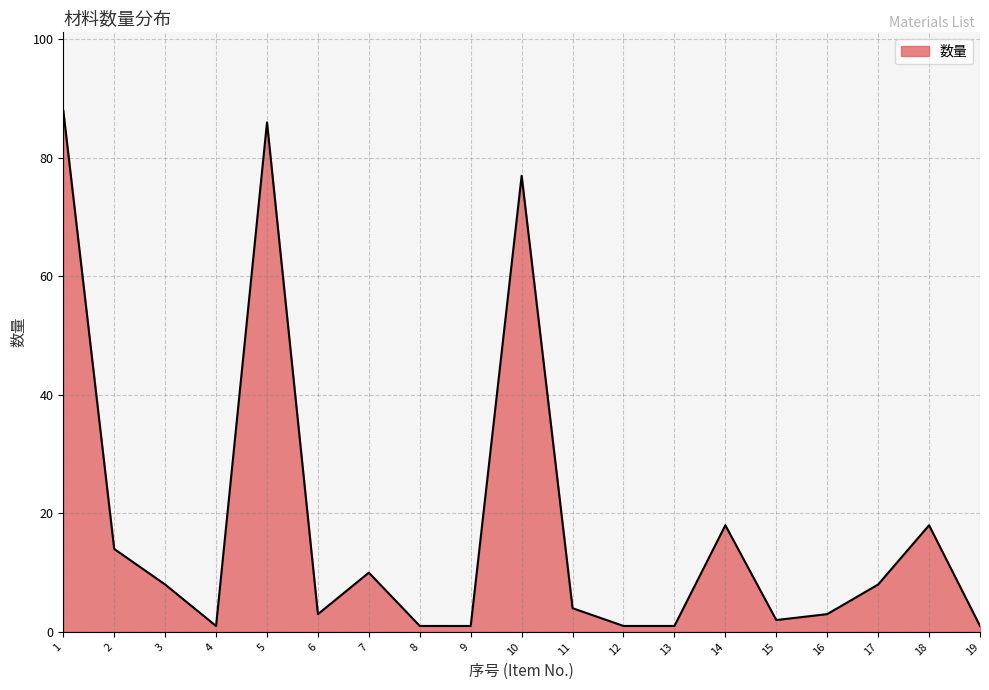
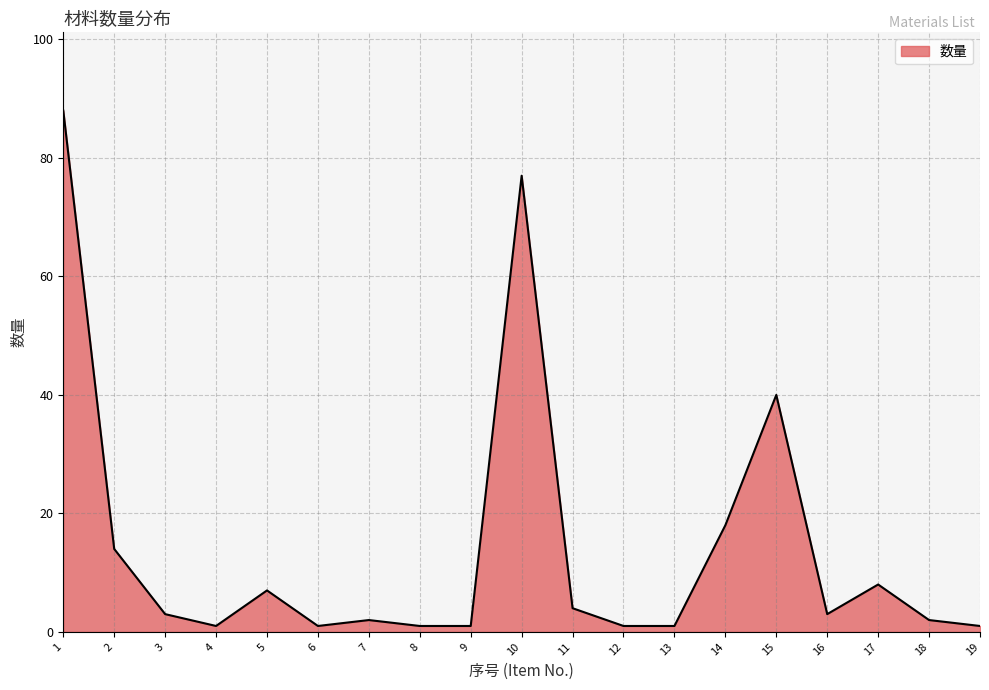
  {
    "1": 88,
    "2": 14,
-   "3": 8,
+   "3": 3,
    "4": 1,
-   "5": 86,
-   "6": 3,
-   "7": 10,
+   "5": 7,
+   "6": 1,
+   "7": 2,
    "8": 1,
    "9": 1,
    "10": 77,
    "11": 4,
    "12": 1,
    "13": 1,
    "14": 18,
-   "15": 2,
+   "15": 40,
    "16": 3,
    "17": 8,
-   "18": 18,
+   "18": 2,
    "19": 1
  }
